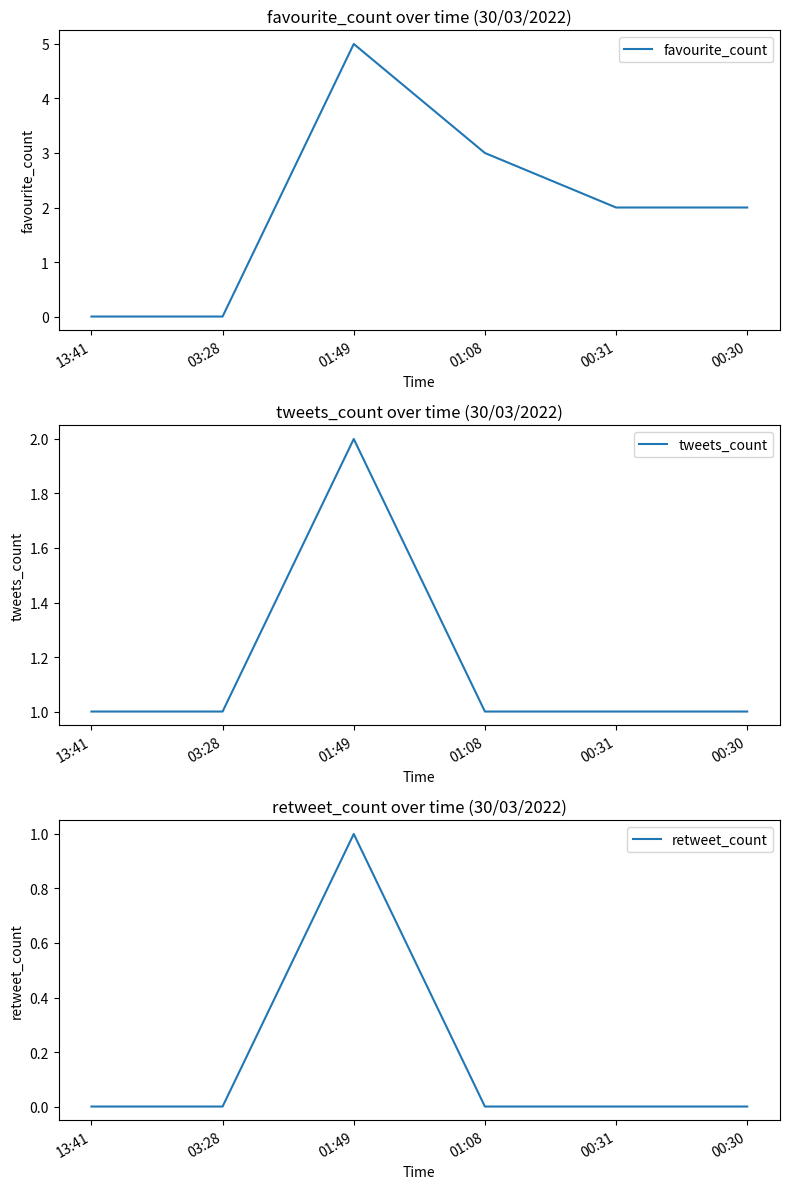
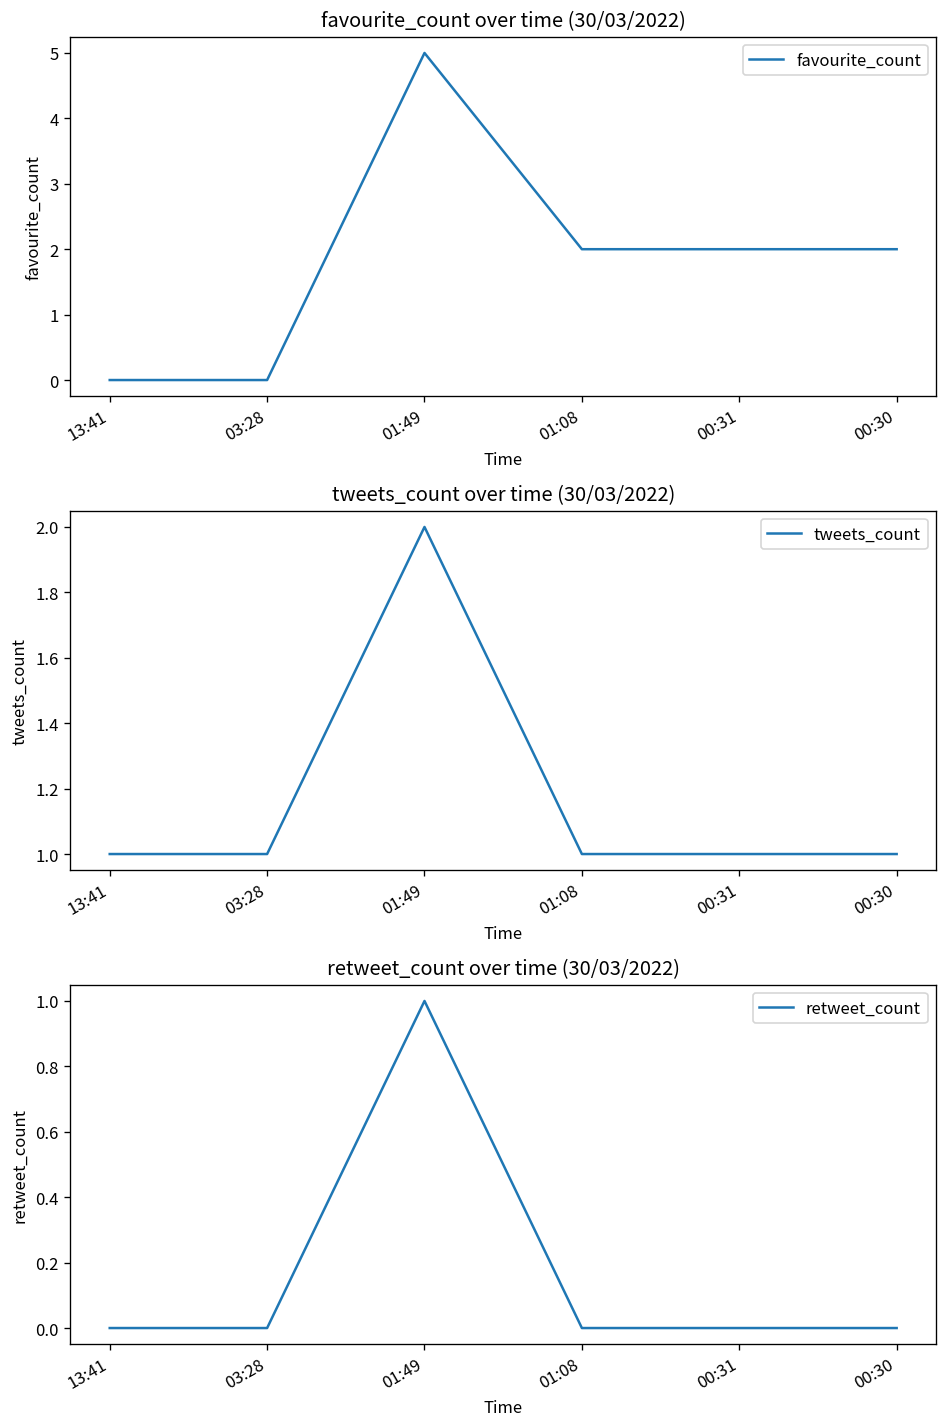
  {
    "favourite_count over time (30/03/2022)": {
      "13:41": 0,
      "03:28": 0,
      "01:49": 5,
-     "01:08": 3,
+     "01:08": 2,
      "00:31": 2,
      "00:30": 2
    },
    "tweets_count over time (30/03/2022)": {
      "13:41": 1.00,
      "03:28": 1.00,
      "01:49": 2.00,
      "01:08": 1.00,
      "00:31": 1.00,
      "00:30": 1.00
    },
    "retweet_count over time (30/03/2022)": {
      "13:41": 0.00,
      "03:28": 0.00,
      "01:49": 1.00,
      "01:08": 0.00,
      "00:31": 0.00,
      "00:30": 0.00
    }
  }
